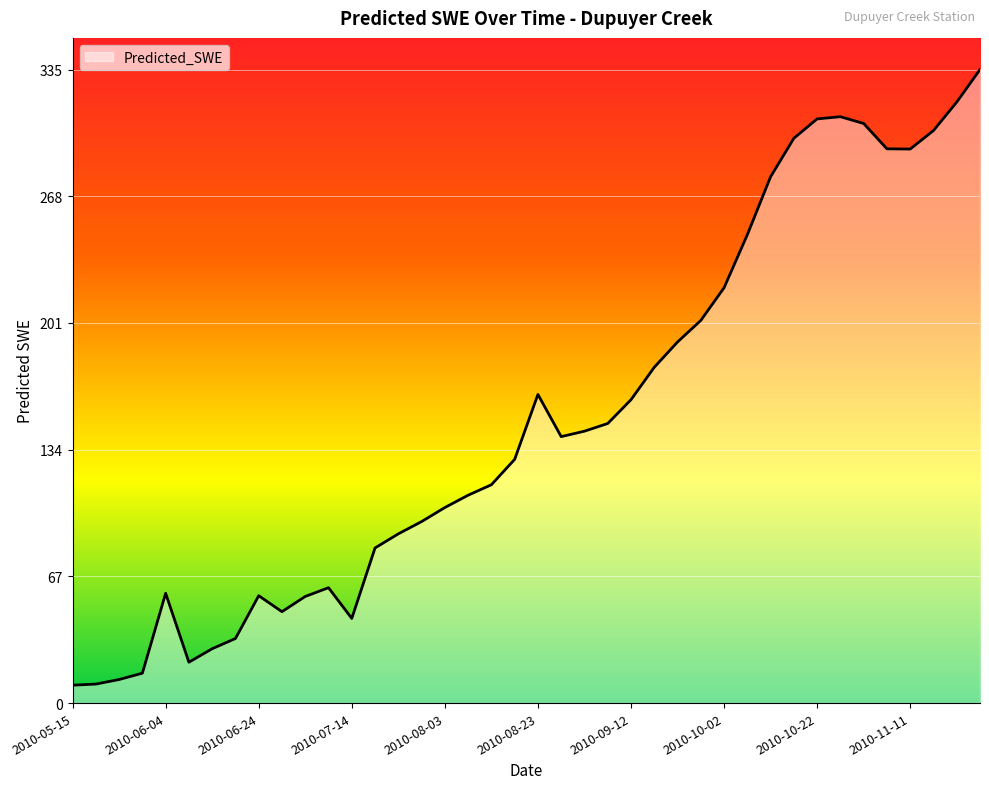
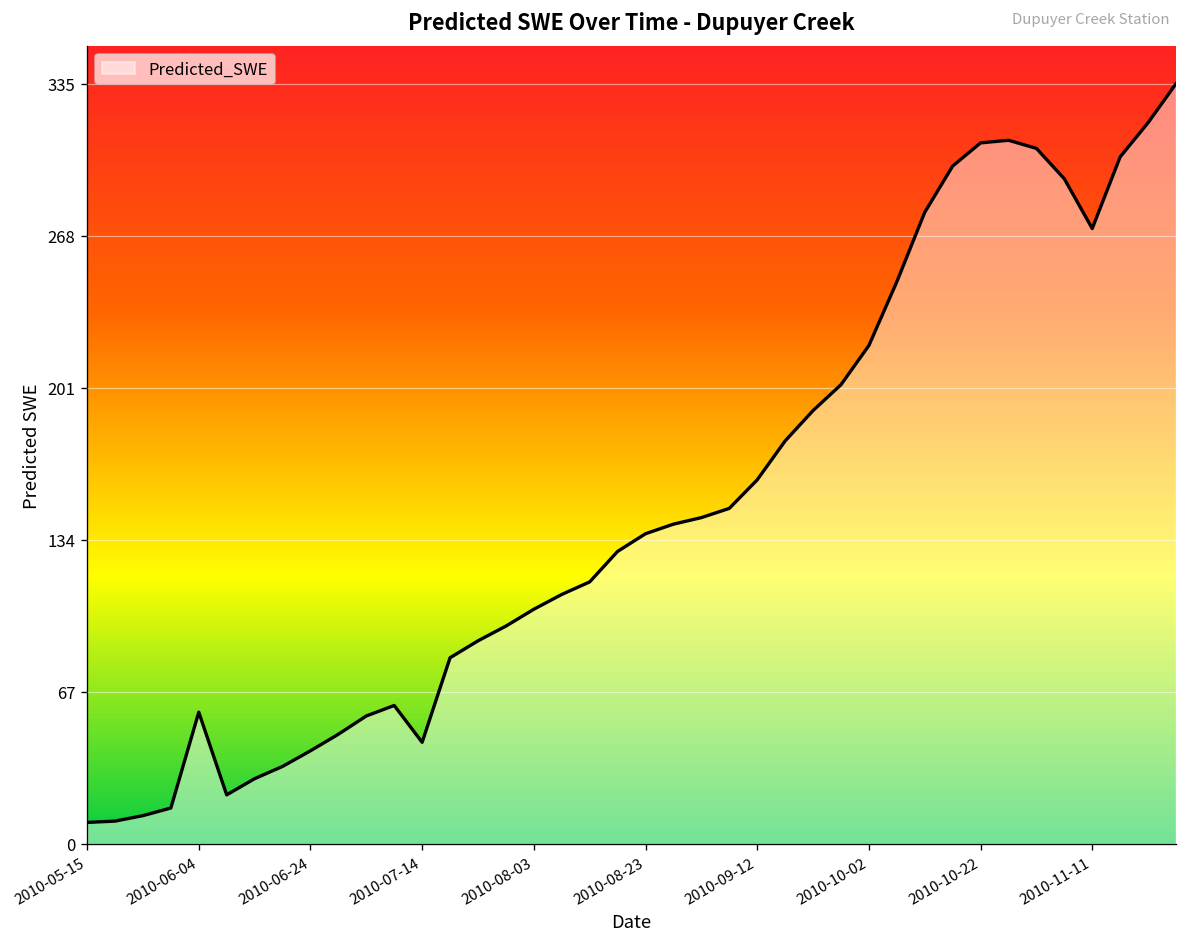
  {
    "2010-05-15": 9,
    "2010-06-04": 58,
-   "2010-06-24": 57,
+   "2010-06-24": 41,
    "2010-07-14": 45,
    "2010-08-03": 104,
-   "2010-08-23": 163,
+   "2010-08-23": 137,
    "2010-09-12": 161,
    "2010-10-02": 220,
    "2010-10-22": 309,
-   "2010-11-11": 293
+   "2010-11-11": 272
  }
